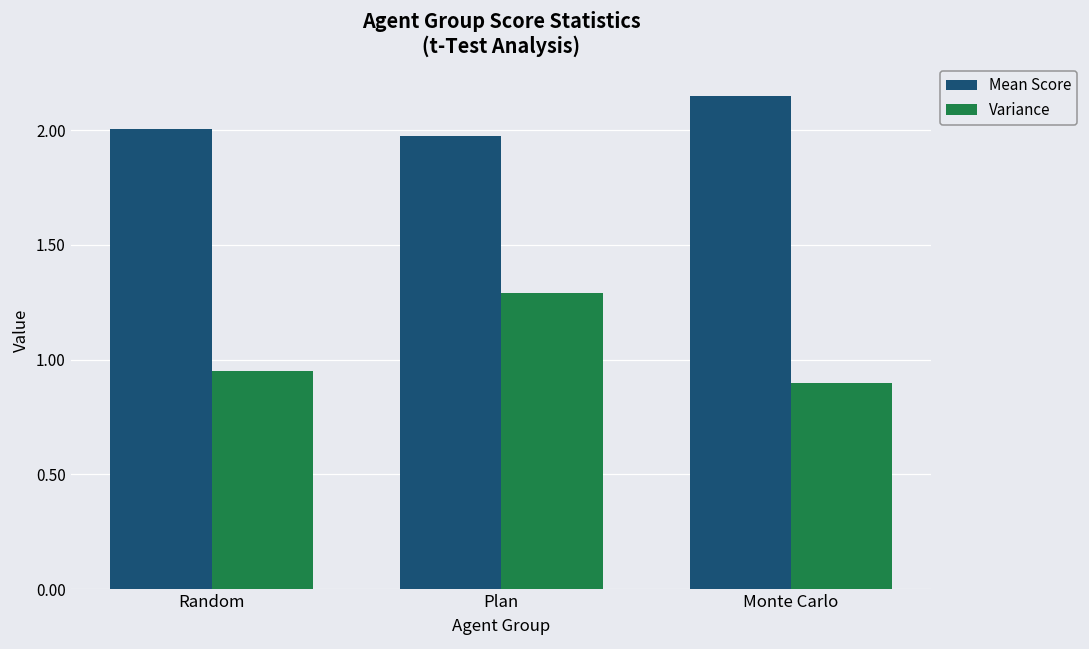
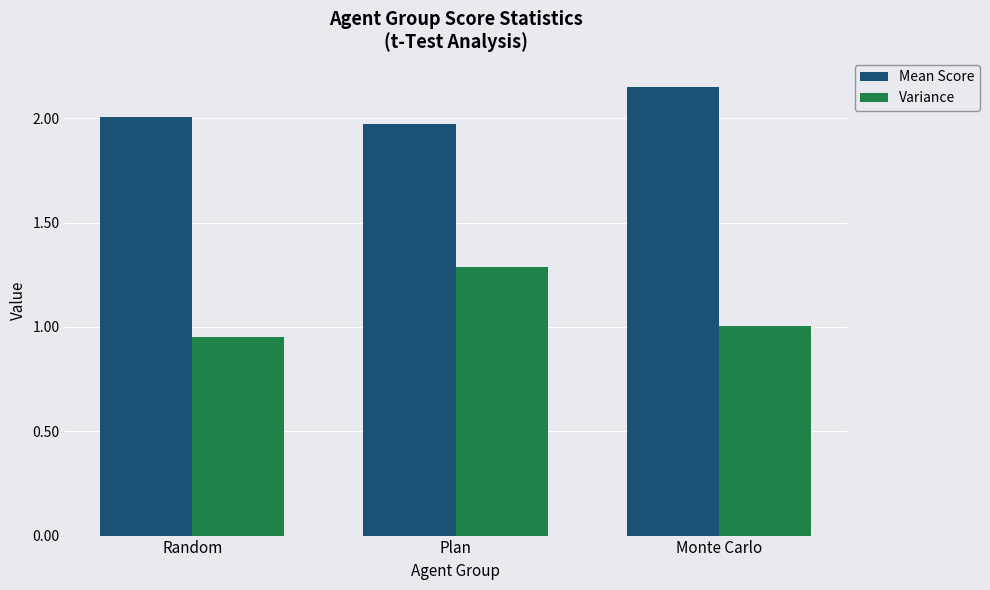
  {
    "Mean Score": {
      "Random": 2.01,
      "Plan": 1.97,
      "Monte Carlo": 2.15
    },
    "Variance": {
      "Random": 0.95,
      "Plan": 1.29,
-     "Monte Carlo": 0.90
+     "Monte Carlo": 1.01
    }
  }
